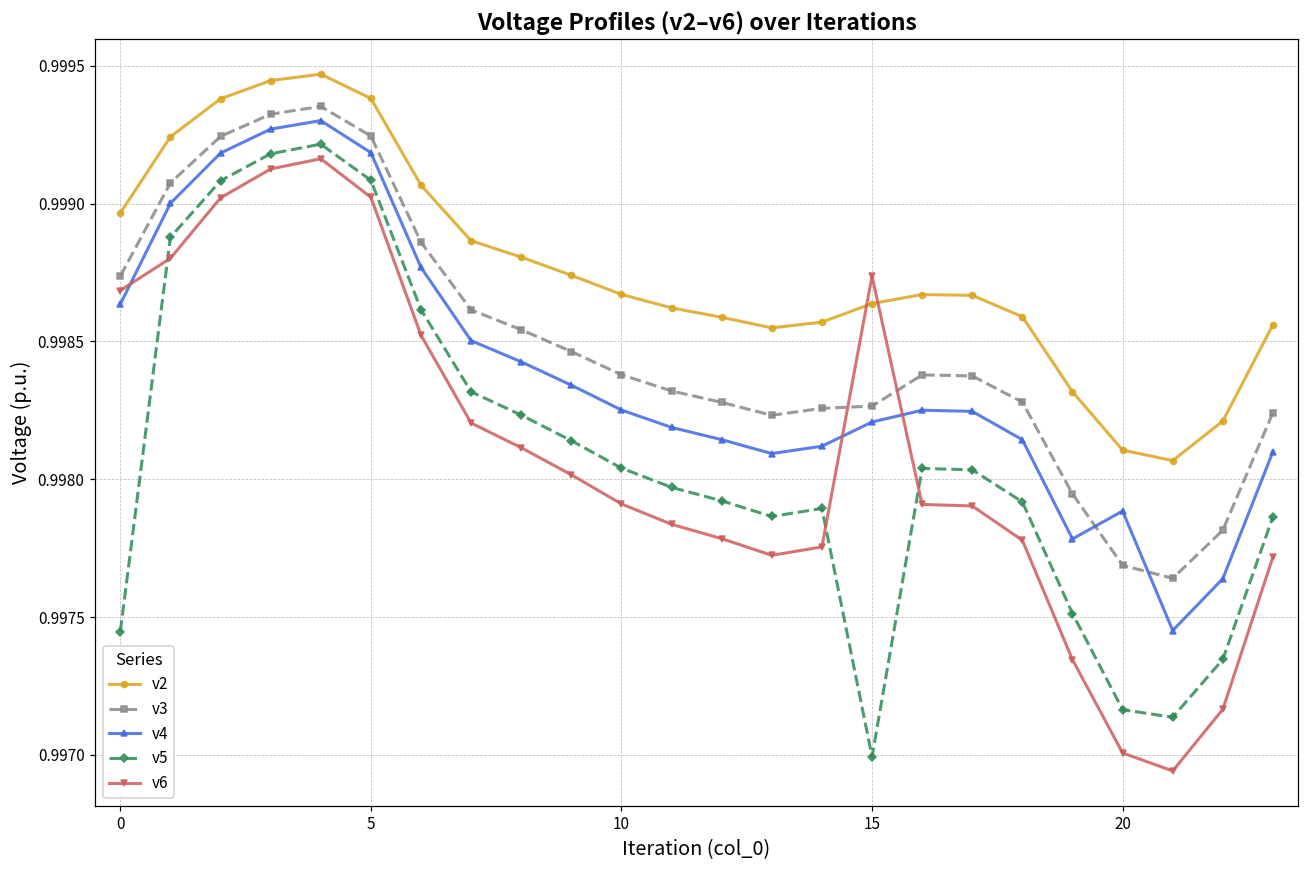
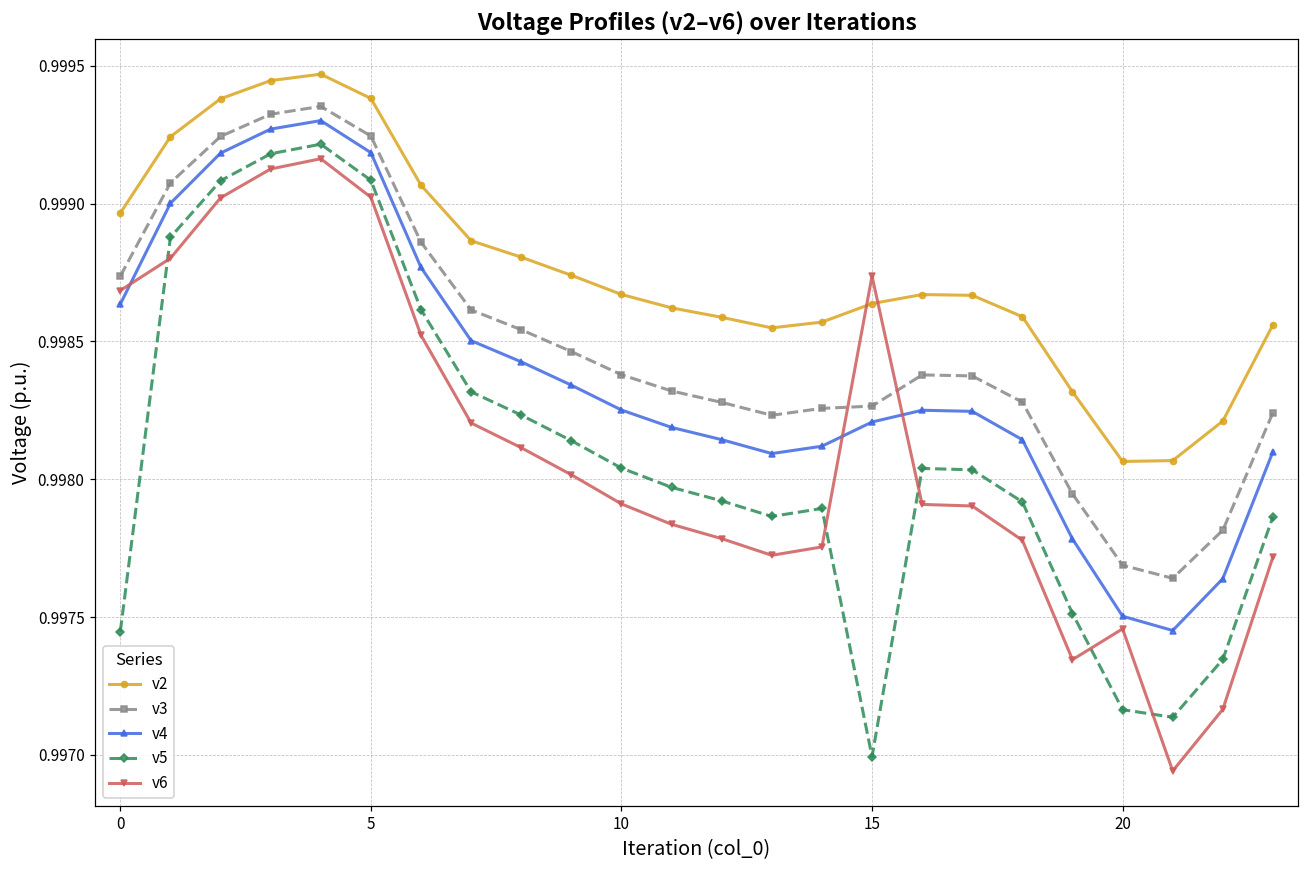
  {
    "v2": {
      "0": 0.99897,
      "5": 0.99938,
      "10": 0.99867,
      "15": 0.99864,
-     "20": 0.99811
+     "20": 0.99806
    },
    "v3": {
      "0": 0.99874,
      "5": 0.99925,
      "10": 0.99838,
      "15": 0.99827,
      "20": 0.99769
    },
    "v4": {
      "0": 0.99864,
      "5": 0.99919,
      "10": 0.99825,
      "15": 0.99821,
-     "20": 0.99788
+     "20": 0.99750
    },
    "v5": {
      "0": 0.99745,
      "5": 0.99908,
      "10": 0.99804,
      "15": 0.99699,
      "20": 0.99716
    },
    "v6": {
      "0": 0.99868,
      "5": 0.99902,
      "10": 0.99791,
      "15": 0.99874,
-     "20": 0.99701
+     "20": 0.99746
    }
  }
